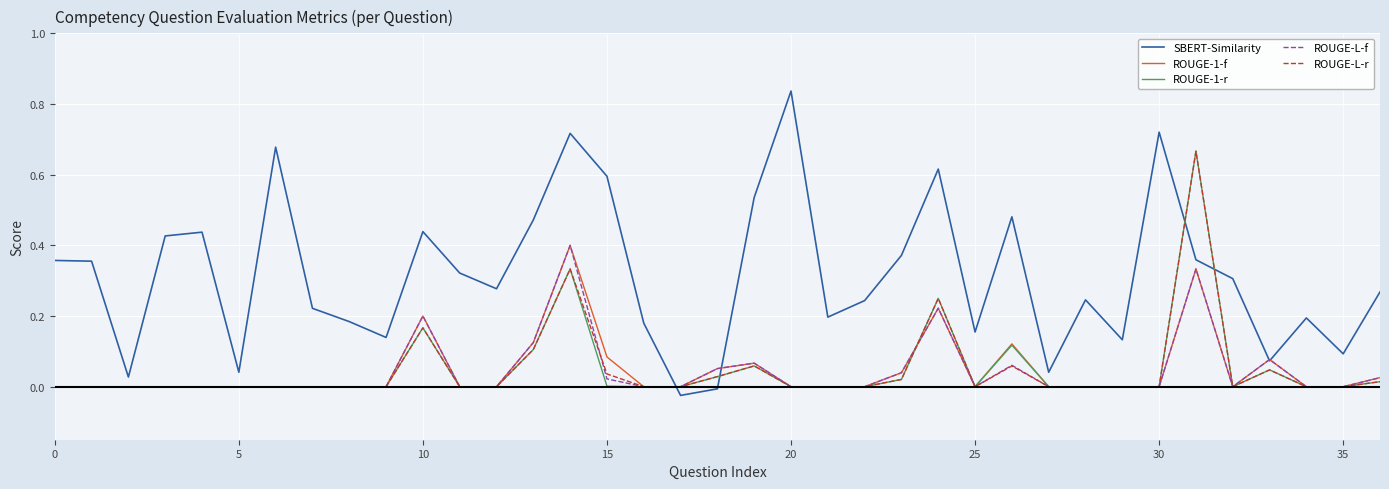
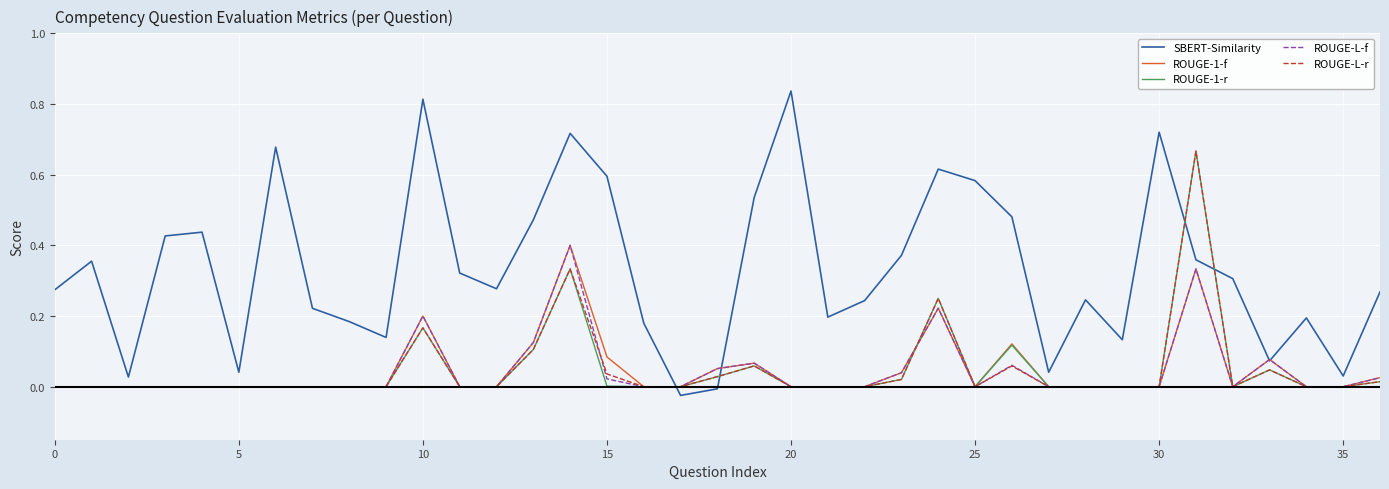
  {
    "SBERT-Similarity": {
-     "0": 0.36,
+     "0": 0.27,
      "5": 0.04,
-     "10": 0.44,
+     "10": 0.81,
      "15": 0.60,
      "20": 0.84,
-     "25": 0.15,
+     "25": 0.58,
      "30": 0.72,
-     "35": 0.09
+     "35": 0.03
    },
    "ROUGE-1-r": {
      "15": 0.00
    },
    "ROUGE-L-f": {
      "15": 0.02
    }
  }
